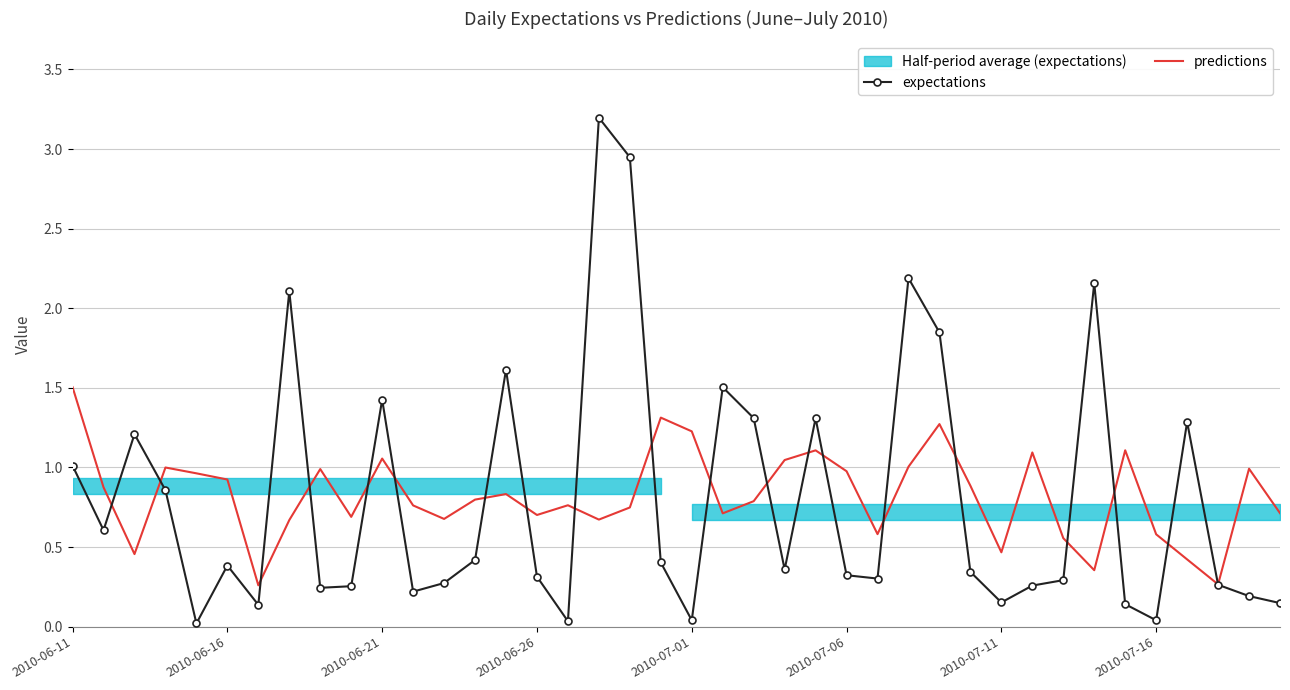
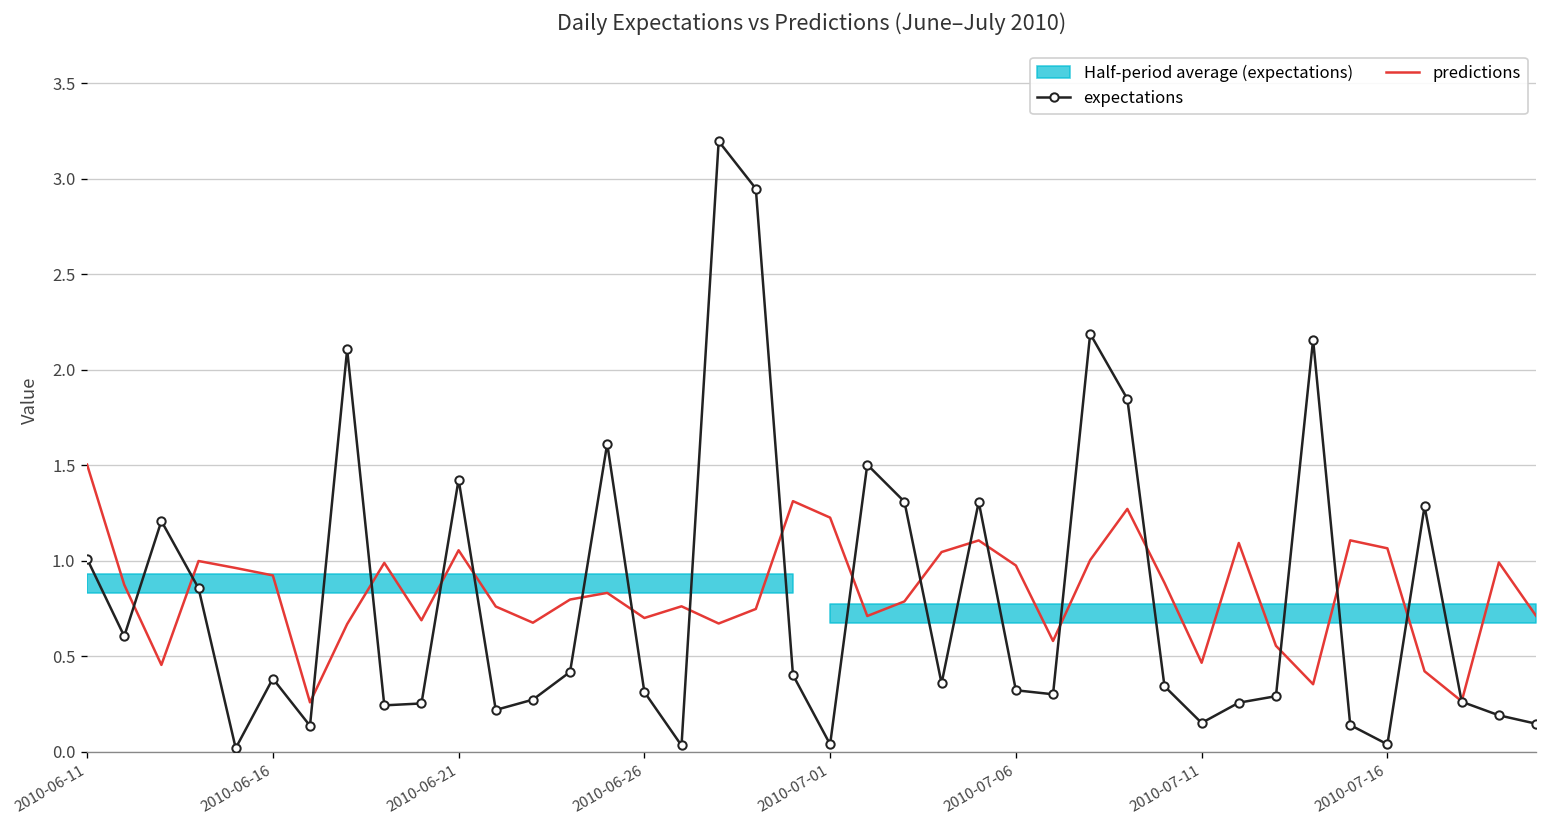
  {
    "expectations": {
      "2010-06-11": 1.01,
      "2010-06-16": 0.38,
      "2010-06-21": 1.43,
      "2010-06-26": 0.31,
      "2010-07-01": 0.04,
      "2010-07-06": 0.32,
      "2010-07-11": 0.15,
      "2010-07-16": 0.04
    },
    "predictions": {
      "2010-06-11": 1.50,
      "2010-06-16": 0.92,
      "2010-06-21": 1.06,
      "2010-06-26": 0.70,
      "2010-07-01": 1.23,
      "2010-07-06": 0.98,
      "2010-07-11": 0.47,
-     "2010-07-16": 0.58
+     "2010-07-16": 1.07
    }
  }
